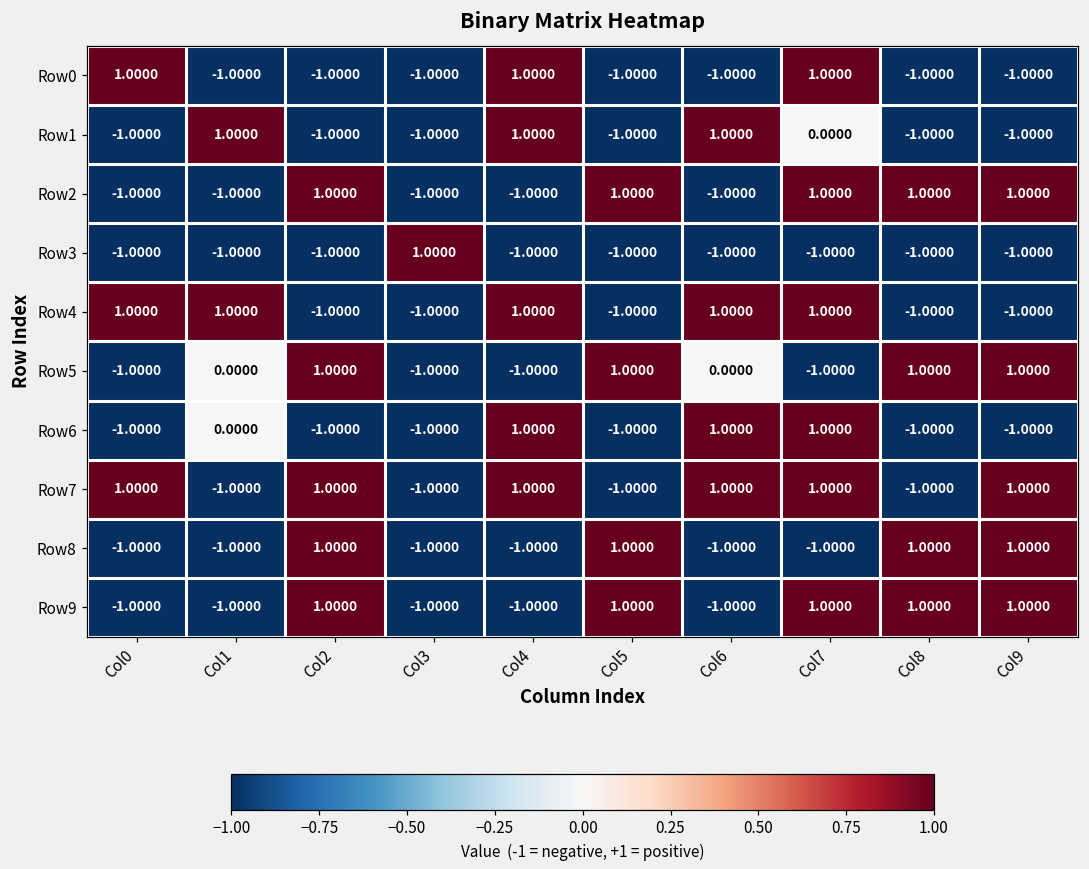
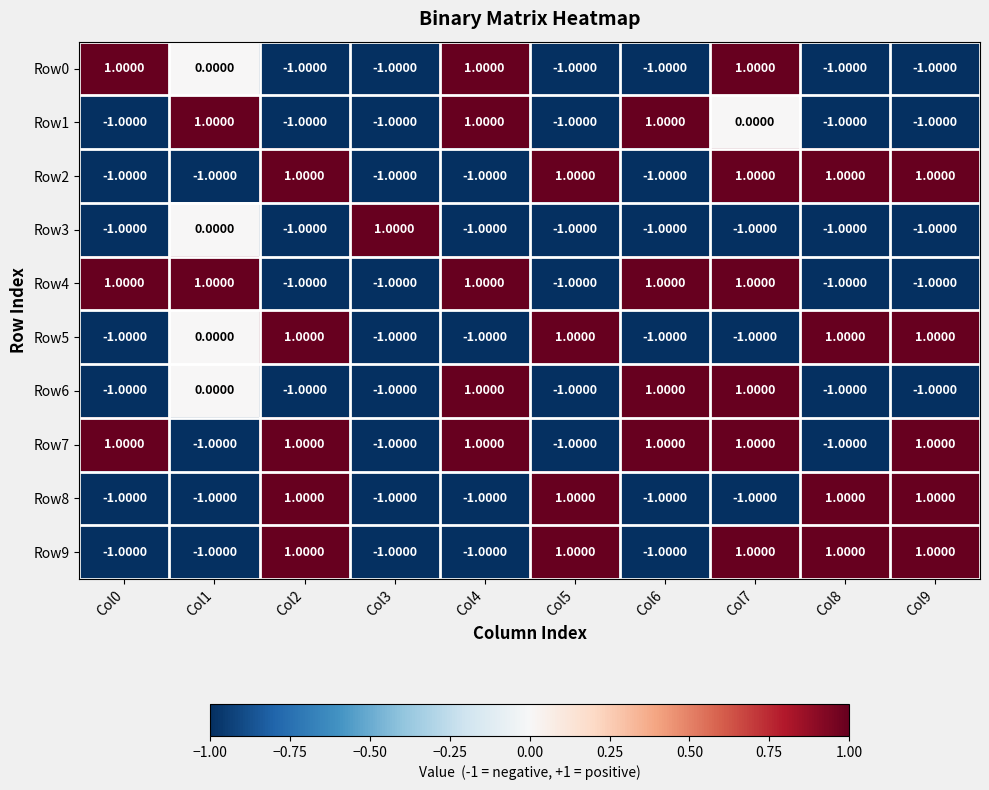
  {
    "Row0": {
      "Col0": 1.0000,
-     "Col1": -1.0000,
+     "Col1": 0.0000,
      "Col2": -1.0000,
      "Col3": -1.0000,
      "Col4": 1.0000,
      "Col5": -1.0000,
      "Col6": -1.0000,
      "Col7": 1.0000,
      "Col8": -1.0000,
      "Col9": -1.0000
    },
    "Row1": {
      "Col0": -1.0000,
      "Col1": 1.0000,
      "Col2": -1.0000,
      "Col3": -1.0000,
      "Col4": 1.0000,
      "Col5": -1.0000,
      "Col6": 1.0000,
      "Col7": 0.0000,
      "Col8": -1.0000,
      "Col9": -1.0000
    },
    "Row2": {
      "Col0": -1.0000,
      "Col1": -1.0000,
      "Col2": 1.0000,
      "Col3": -1.0000,
      "Col4": -1.0000,
      "Col5": 1.0000,
      "Col6": -1.0000,
      "Col7": 1.0000,
      "Col8": 1.0000,
      "Col9": 1.0000
    },
    "Row3": {
      "Col0": -1.0000,
-     "Col1": -1.0000,
+     "Col1": 0.0000,
      "Col2": -1.0000,
      "Col3": 1.0000,
      "Col4": -1.0000,
      "Col5": -1.0000,
      "Col6": -1.0000,
      "Col7": -1.0000,
      "Col8": -1.0000,
      "Col9": -1.0000
    },
    "Row4": {
      "Col0": 1.0000,
      "Col1": 1.0000,
      "Col2": -1.0000,
      "Col3": -1.0000,
      "Col4": 1.0000,
      "Col5": -1.0000,
      "Col6": 1.0000,
      "Col7": 1.0000,
      "Col8": -1.0000,
      "Col9": -1.0000
    },
    "Row5": {
      "Col0": -1.0000,
      "Col1": 0.0000,
      "Col2": 1.0000,
      "Col3": -1.0000,
      "Col4": -1.0000,
      "Col5": 1.0000,
-     "Col6": 0.0000,
+     "Col6": -1.0000,
      "Col7": -1.0000,
      "Col8": 1.0000,
      "Col9": 1.0000
    },
    "Row6": {
      "Col0": -1.0000,
      "Col1": 0.0000,
      "Col2": -1.0000,
      "Col3": -1.0000,
      "Col4": 1.0000,
      "Col5": -1.0000,
      "Col6": 1.0000,
      "Col7": 1.0000,
      "Col8": -1.0000,
      "Col9": -1.0000
    },
    "Row7": {
      "Col0": 1.0000,
      "Col1": -1.0000,
      "Col2": 1.0000,
      "Col3": -1.0000,
      "Col4": 1.0000,
      "Col5": -1.0000,
      "Col6": 1.0000,
      "Col7": 1.0000,
      "Col8": -1.0000,
      "Col9": 1.0000
    },
    "Row8": {
      "Col0": -1.0000,
      "Col1": -1.0000,
      "Col2": 1.0000,
      "Col3": -1.0000,
      "Col4": -1.0000,
      "Col5": 1.0000,
      "Col6": -1.0000,
      "Col7": -1.0000,
      "Col8": 1.0000,
      "Col9": 1.0000
    },
    "Row9": {
      "Col0": -1.0000,
      "Col1": -1.0000,
      "Col2": 1.0000,
      "Col3": -1.0000,
      "Col4": -1.0000,
      "Col5": 1.0000,
      "Col6": -1.0000,
      "Col7": 1.0000,
      "Col8": 1.0000,
      "Col9": 1.0000
    }
  }
